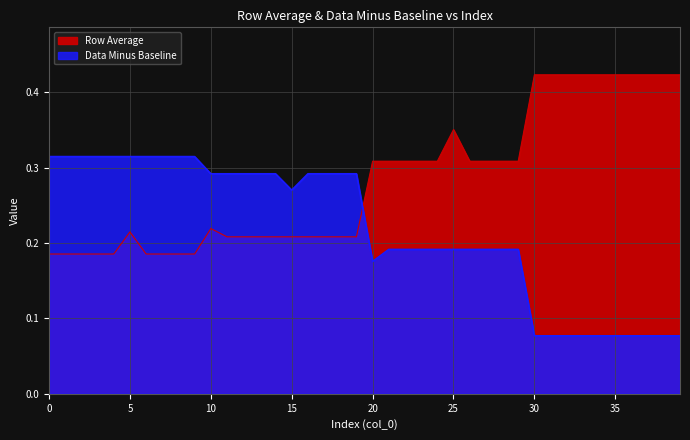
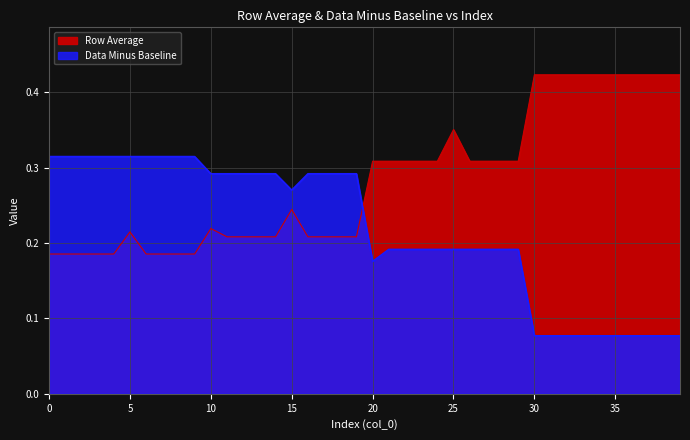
  {
    "Row Average": {
      "0": 0.19,
      "5": 0.21,
      "10": 0.22,
-     "15": 0.21,
+     "15": 0.24,
      "20": 0.31,
      "25": 0.35,
      "30": 0.42,
      "35": 0.42
    },
    "Data Minus Baseline": {
      "0": 0.31,
      "5": 0.31,
      "10": 0.29,
      "15": 0.27,
      "20": 0.18,
      "25": 0.19,
      "30": 0.08,
      "35": 0.08
    }
  }
